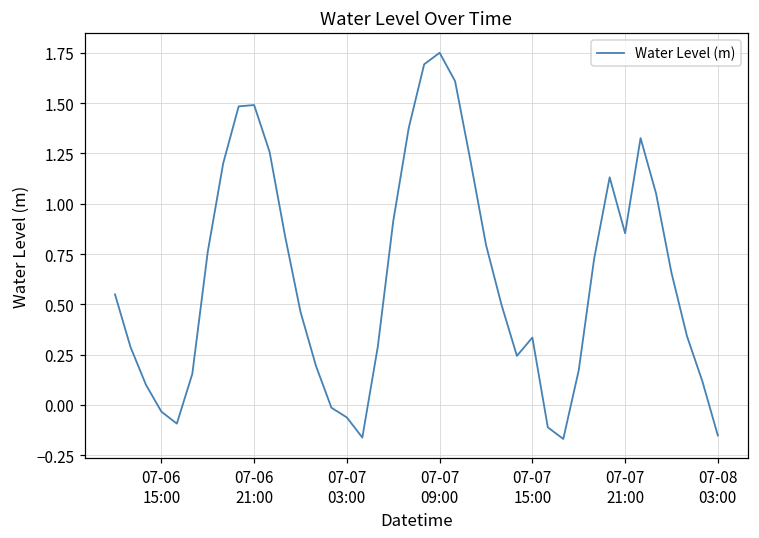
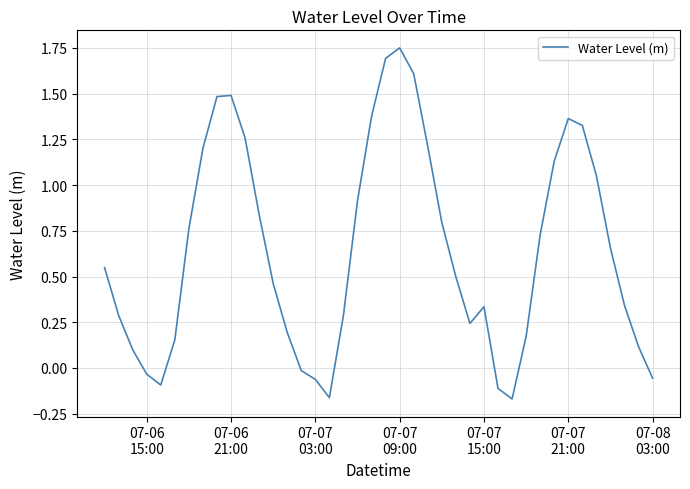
  {
    "07-06 15:00": -0.03,
    "07-06 21:00": 1.49,
    "07-07 03:00": -0.06,
    "07-07 09:00": 1.75,
    "07-07 15:00": 0.33,
-   "07-07 21:00": 0.85,
-   "07-08 03:00": -0.15
+   "07-07 21:00": 1.36,
+   "07-08 03:00": -0.06
  }
